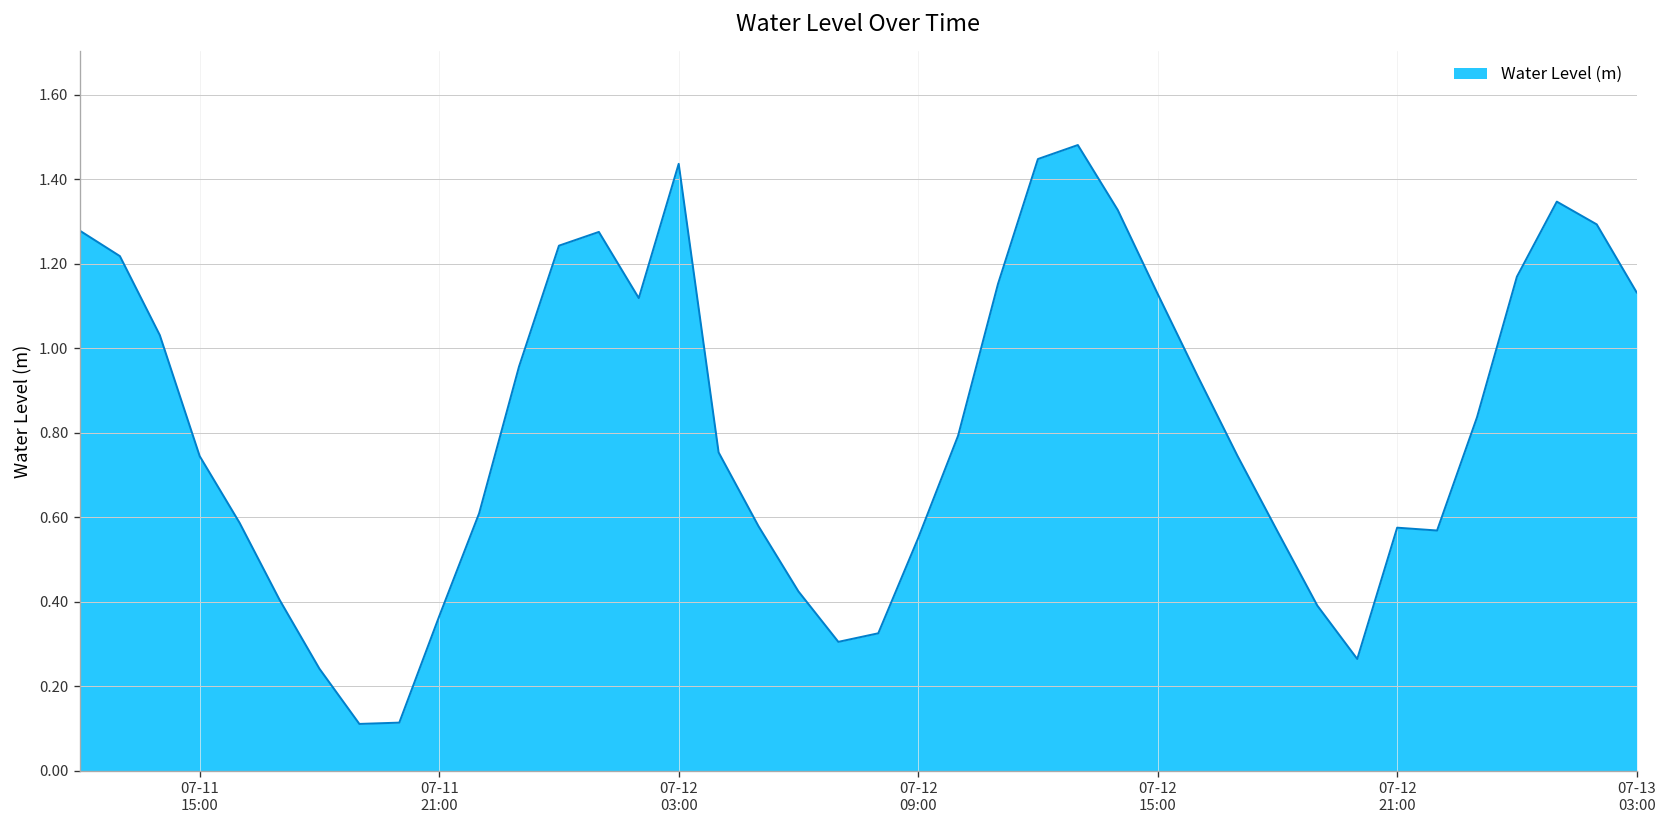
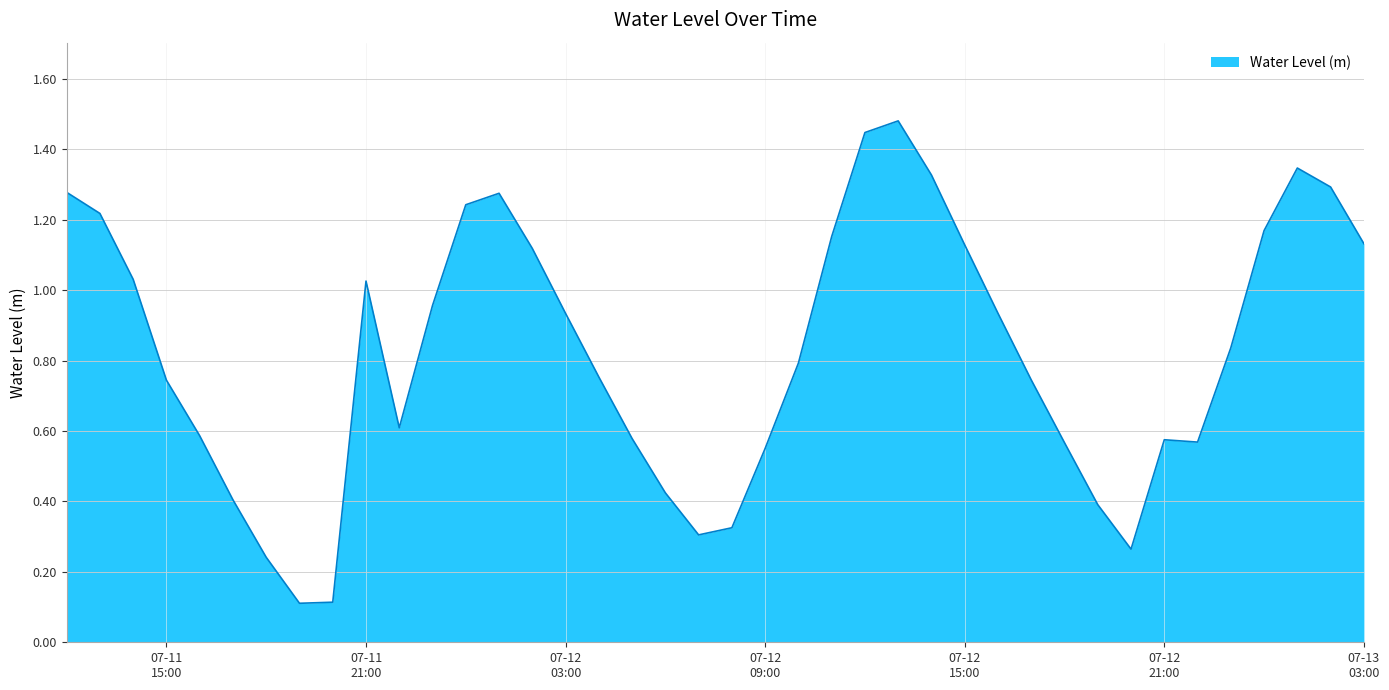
  {
    "07-11 15:00": 0.74,
-   "07-11 21:00": 0.37,
-   "07-12 03:00": 1.44,
+   "07-11 21:00": 1.03,
+   "07-12 03:00": 0.93,
    "07-12 09:00": 0.55,
    "07-12 15:00": 1.13,
    "07-12 21:00": 0.58,
    "07-13 03:00": 1.13
  }
